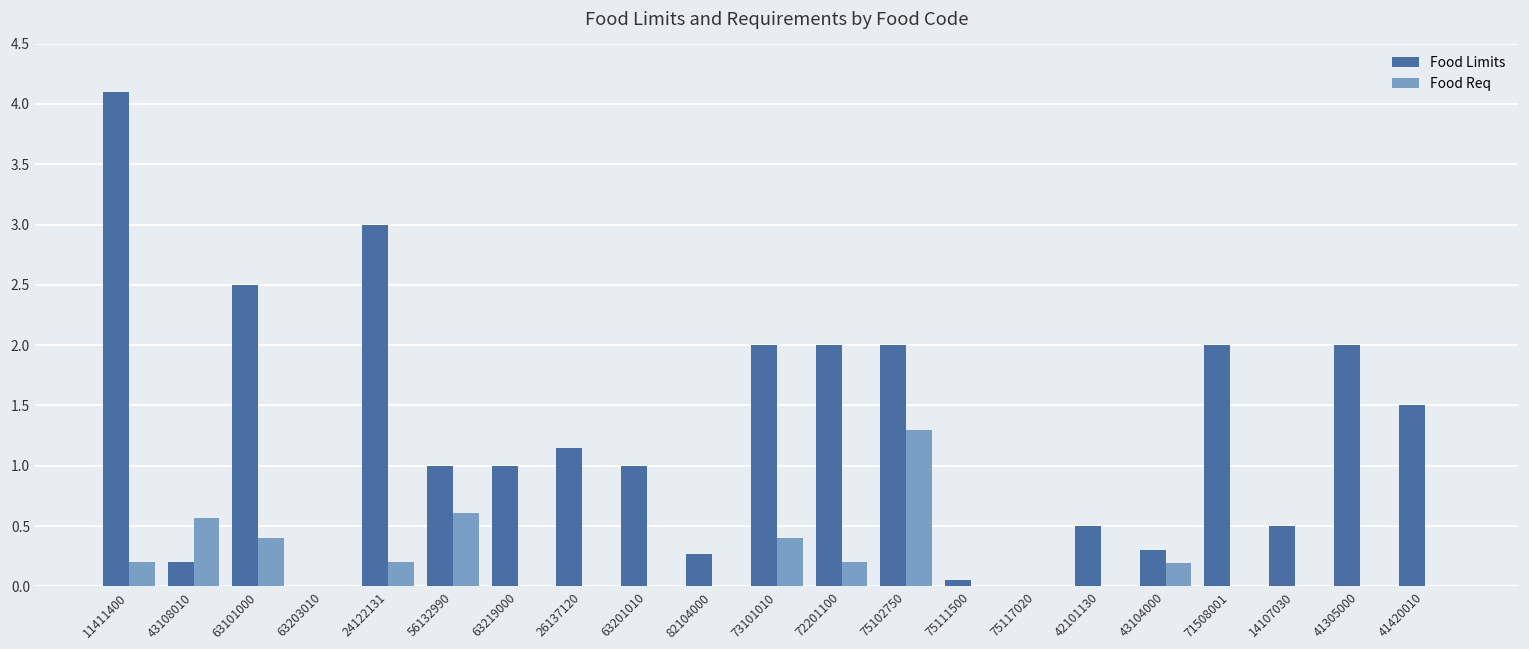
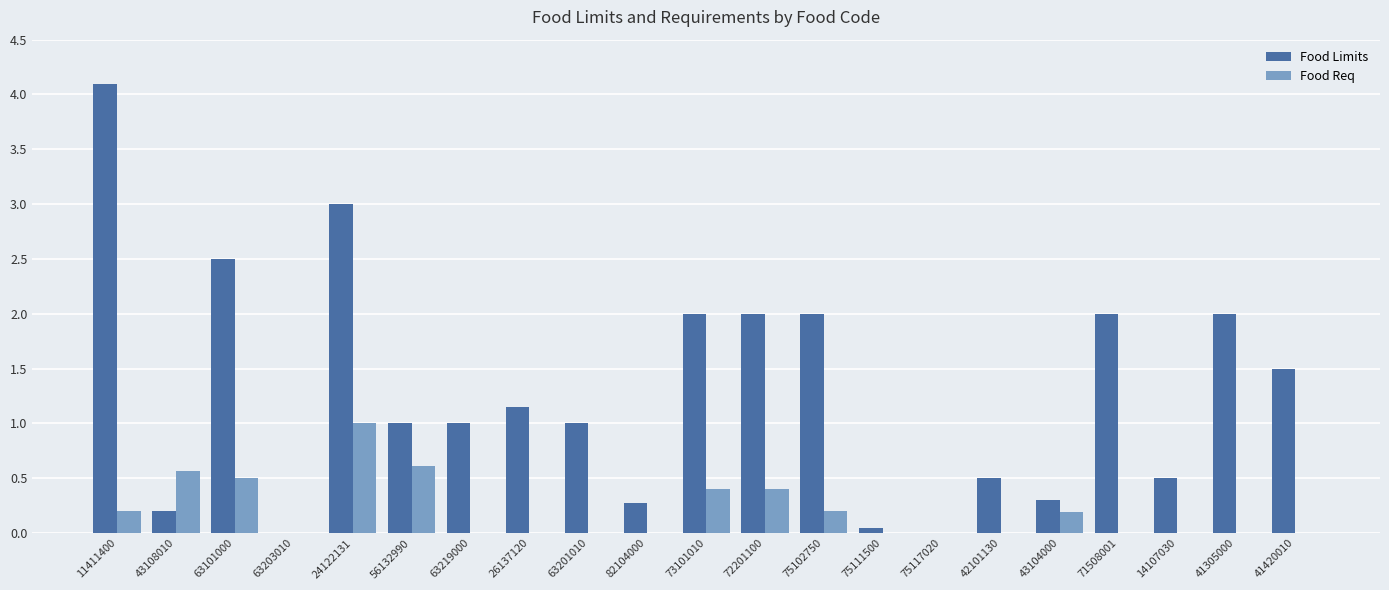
  {
    "Food Limits": {
      "11411400": 4.1,
      "43108010": 0.2,
      "63101000": 2.5,
      "63203010": 0.0,
      "24122131": 3.0,
      "56132990": 1.0,
      "63219000": 1.0,
      "26137120": 1.15,
      "63201010": 1.0,
      "82104000": 0.27,
      "73101010": 2.0,
      "72201100": 2.0,
      "75102750": 2.0,
      "75111500": 0.05,
      "75117020": 0.0,
      "42101130": 0.5,
      "43104000": 0.3,
      "71508001": 2.0,
      "14107030": 0.5,
      "41305000": 2.0,
      "41420010": 1.5
    },
    "Food Req": {
      "11411400": 0.2,
      "43108010": 0.57,
-     "63101000": 0.4,
+     "63101000": 0.5,
      "63203010": 0.0,
-     "24122131": 0.2,
+     "24122131": 1.0,
      "56132990": 0.6,
      "63219000": 0.0,
      "26137120": 0.0,
      "63201010": 0.0,
      "82104000": 0.0,
      "73101010": 0.4,
-     "72201100": 0.2,
-     "75102750": 1.3,
+     "72201100": 0.4,
+     "75102750": 0.2,
      "75111500": 0.0,
      "75117020": 0.0,
      "42101130": 0.0,
      "43104000": 0.2,
      "71508001": 0.0,
      "14107030": 0.0,
      "41305000": 0.0,
      "41420010": 0.0
    }
  }
